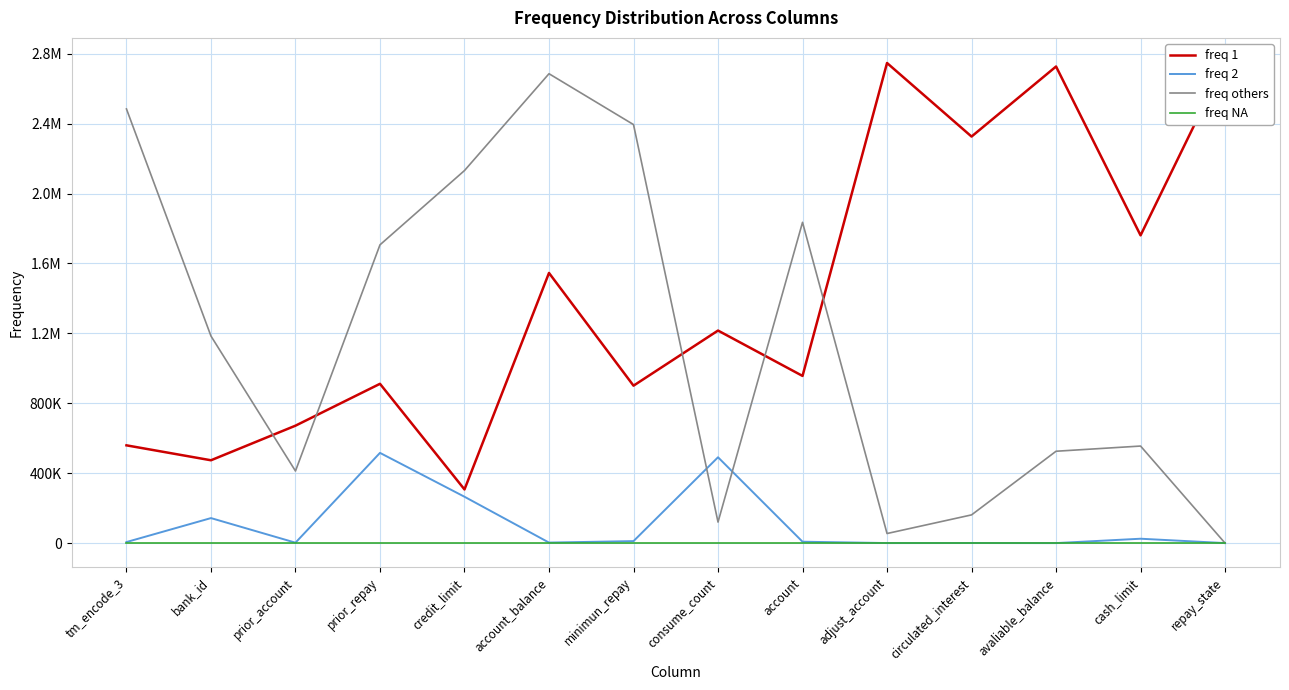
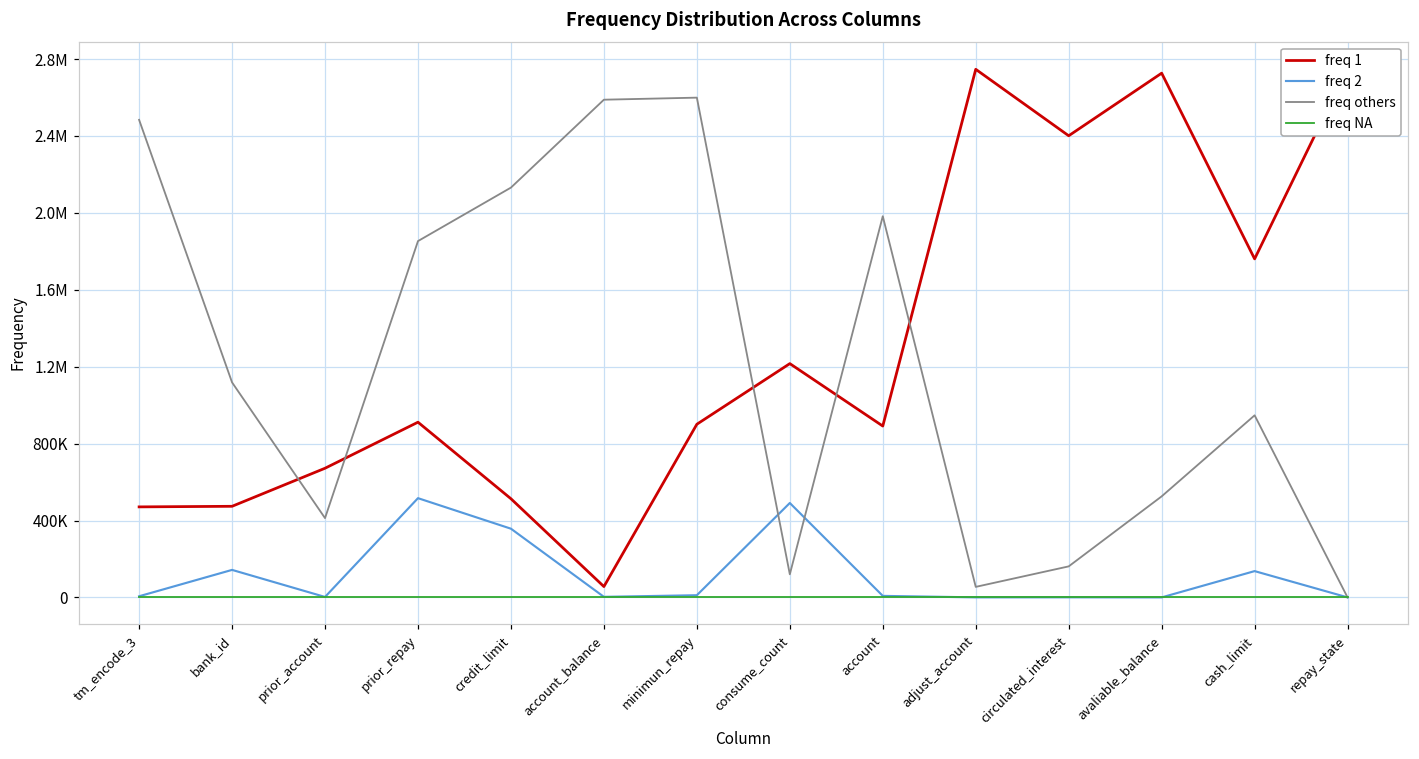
  {
    "freq 1": {
-     "tm_encode_3": 560000,
+     "tm_encode_3": 470000,
      "bank_id": 470000,
      "prior_account": 670000,
      "prior_repay": 910000,
-     "credit_limit": 310000,
-     "account_balance": 1550000,
+     "credit_limit": 510000,
+     "account_balance": 60000,
      "minimun_repay": 900000,
      "consume_count": 1220000,
-     "account": 960000,
+     "account": 890000,
      "adjust_account": 2750000,
-     "circulated_interest": 2330000,
+     "circulated_interest": 2400000,
      "avaliable_balance": 2730000,
      "cash_limit": 1760000
    },
    "freq 2": {
      "bank_id": 140000,
      "prior_repay": 520000,
-     "credit_limit": 270000,
+     "credit_limit": 360000,
      "consume_count": 490000,
-     "cash_limit": 30000
+     "cash_limit": 140000
    },
    "freq others": {
      "tm_encode_3": 2480000,
-     "bank_id": 1180000,
+     "bank_id": 1120000,
      "prior_account": 410000,
-     "prior_repay": 1710000,
+     "prior_repay": 1850000,
      "credit_limit": 2130000,
-     "account_balance": 2690000,
-     "minimun_repay": 2390000,
+     "account_balance": 2590000,
+     "minimun_repay": 2600000,
      "consume_count": 120000,
-     "account": 1840000,
+     "account": 1980000,
      "adjust_account": 50000,
      "circulated_interest": 160000,
      "avaliable_balance": 530000,
-     "cash_limit": 560000
+     "cash_limit": 950000
    },
    "freq NA": {
      "bank_id": 0,
      "prior_repay": 0,
      "credit_limit": 0,
      "consume_count": 0,
      "cash_limit": 0
    }
  }
